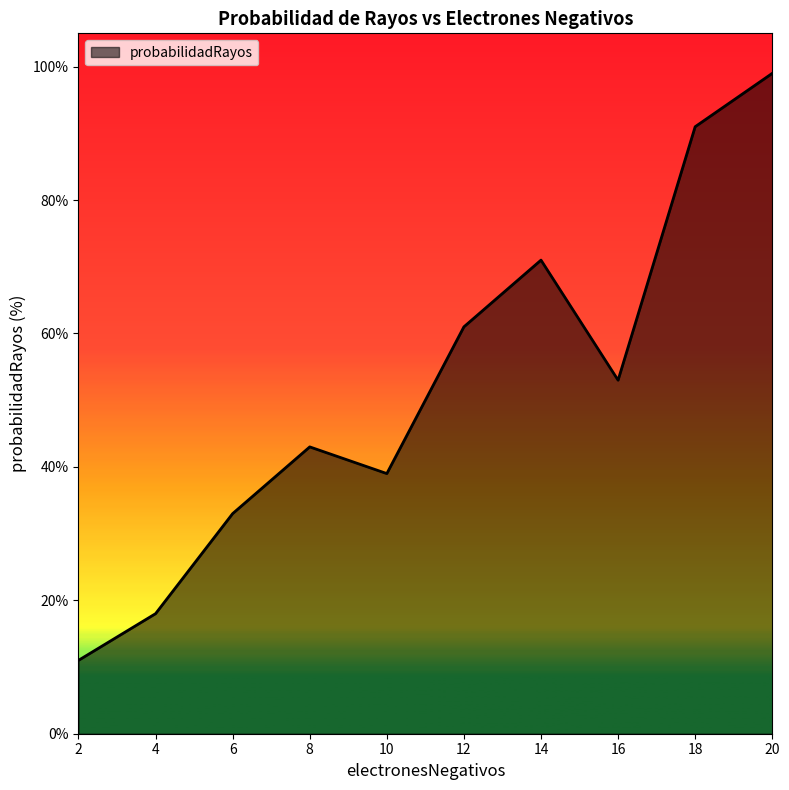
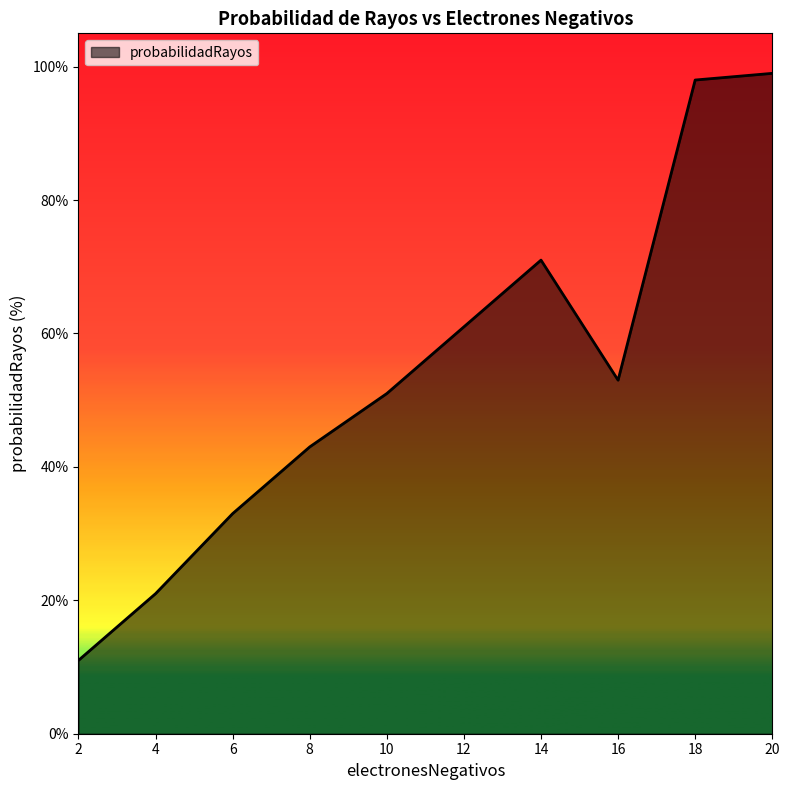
  {
    "2": "11%",
-   "4": "18%",
+   "4": "21%",
    "6": "33%",
    "8": "43%",
-   "10": "39%",
+   "10": "51%",
    "12": "61%",
    "14": "71%",
    "16": "53%",
-   "18": "91%",
+   "18": "98%",
    "20": "99%"
  }
